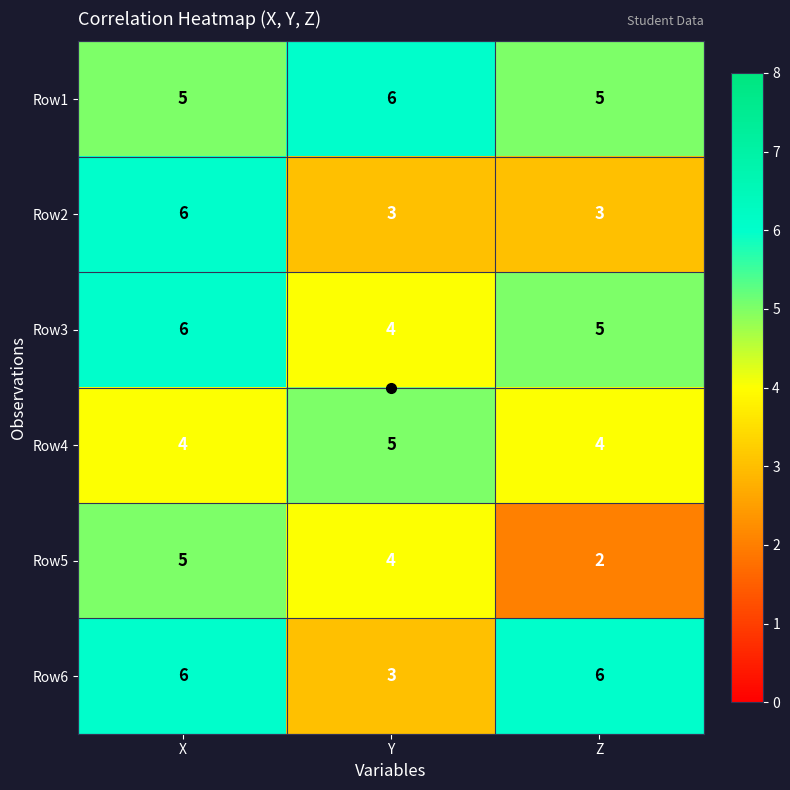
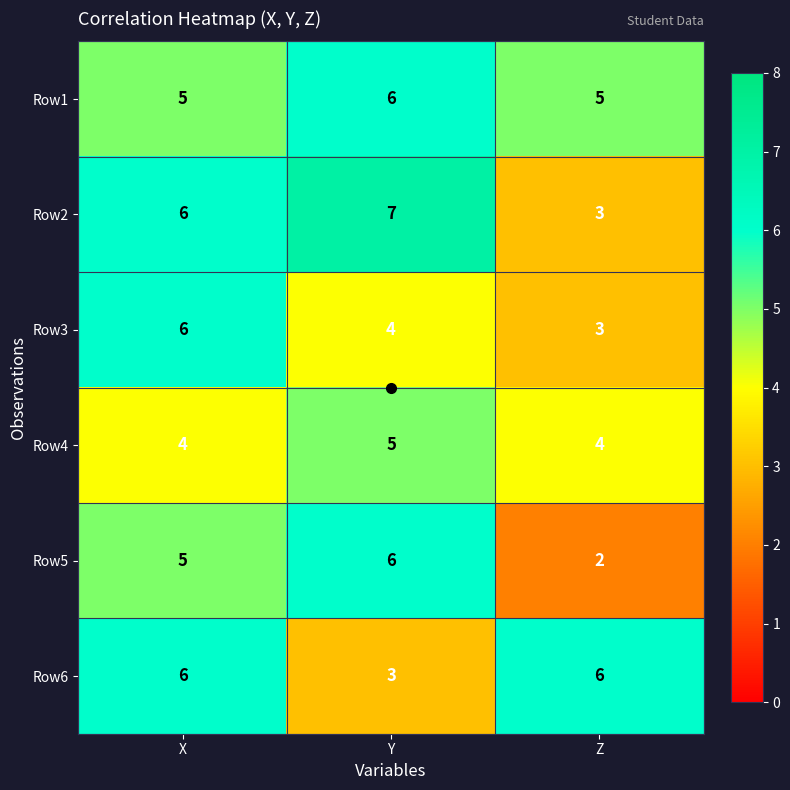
  {
    "Row1": {
      "X": 5,
      "Y": 6,
      "Z": 5
    },
    "Row2": {
      "X": 6,
-     "Y": 3,
+     "Y": 7,
      "Z": 3
    },
    "Row3": {
      "X": 6,
      "Y": 4,
-     "Z": 5
+     "Z": 3
    },
    "Row4": {
      "X": 4,
      "Y": 5,
      "Z": 4
    },
    "Row5": {
      "X": 5,
-     "Y": 4,
+     "Y": 6,
      "Z": 2
    },
    "Row6": {
      "X": 6,
      "Y": 3,
      "Z": 6
    }
  }
